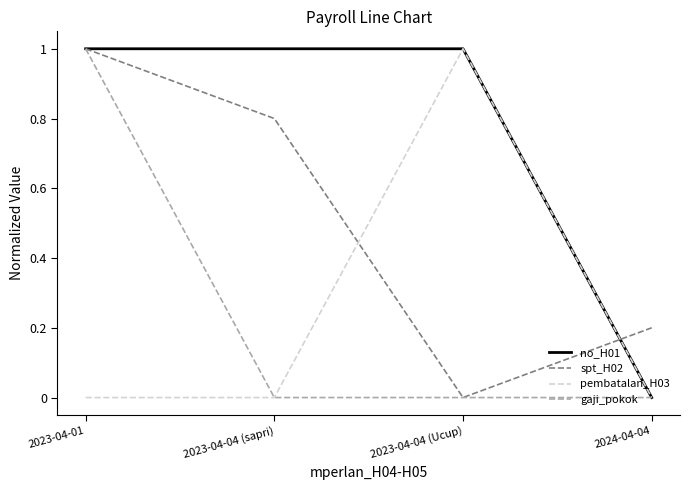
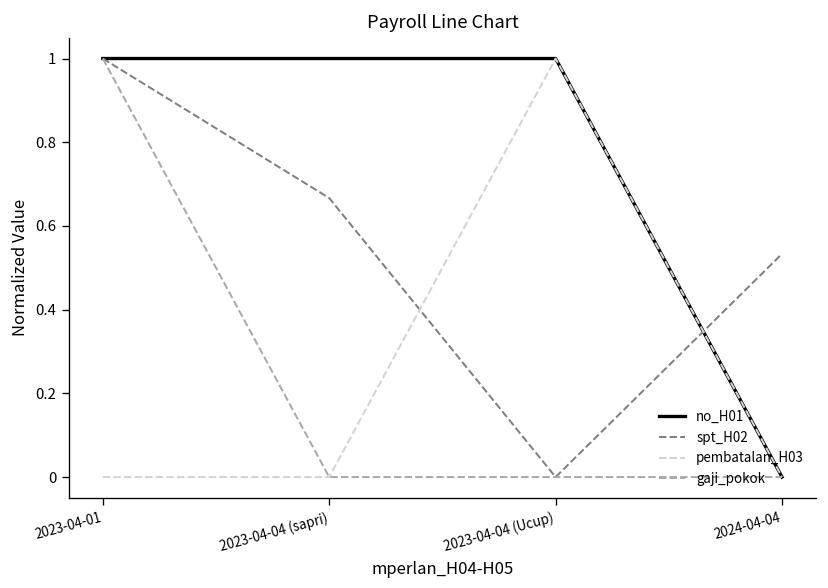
  {
    "no_H01": {
      "2023-04-04 (sapri)": 1.00
    },
    "spt_H02": {
-     "2023-04-04 (sapri)": 0.80,
-     "2024-04-04": 0.20
+     "2023-04-04 (sapri)": 0.67,
+     "2024-04-04": 0.53
    },
    "pembatalan_H03": {
      "2023-04-01": 0.00
    }
  }
